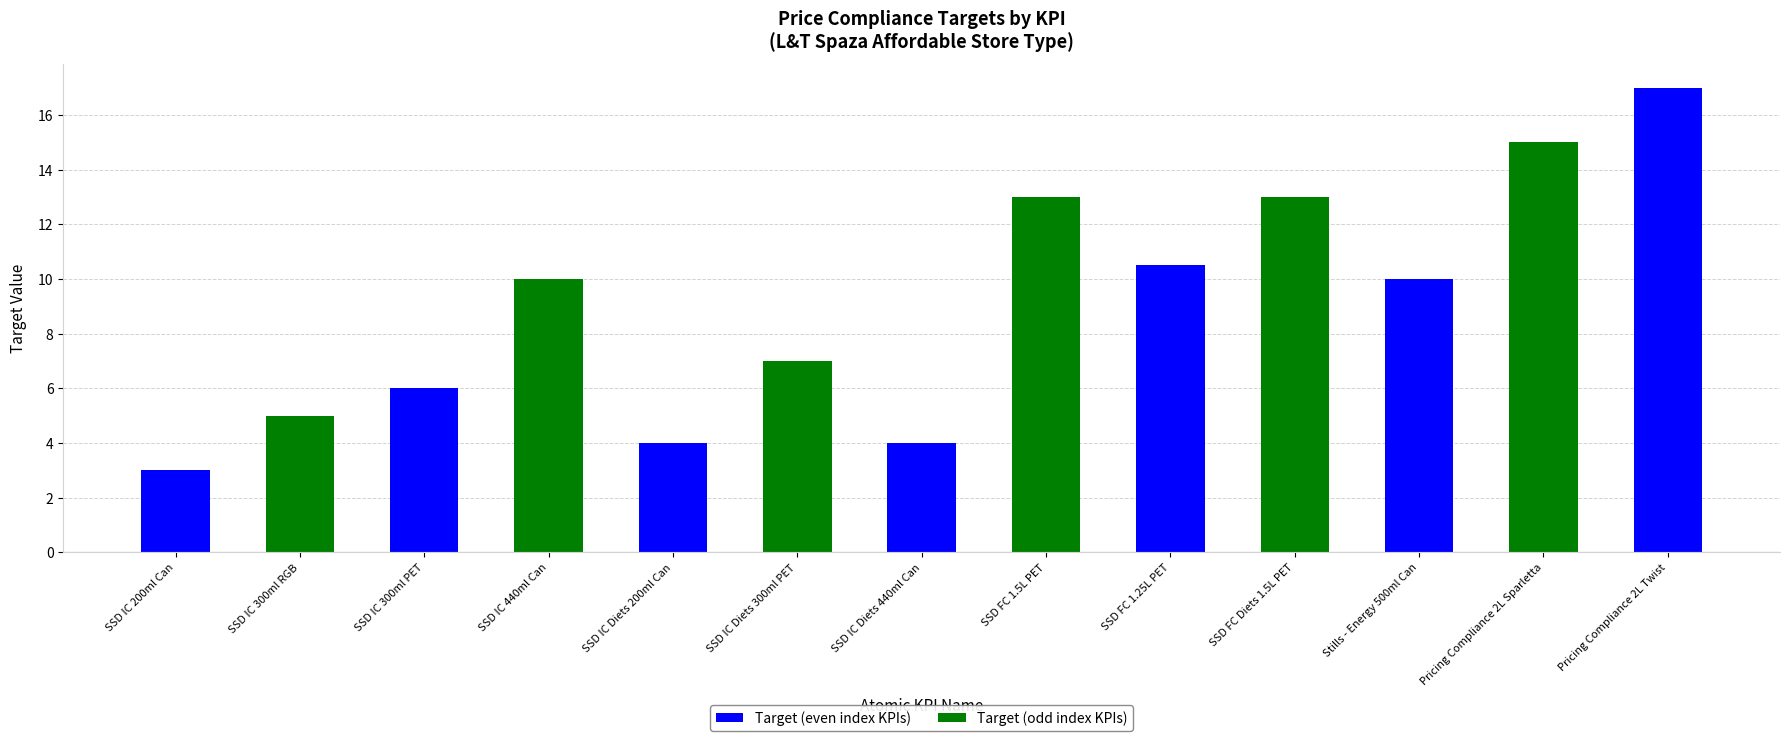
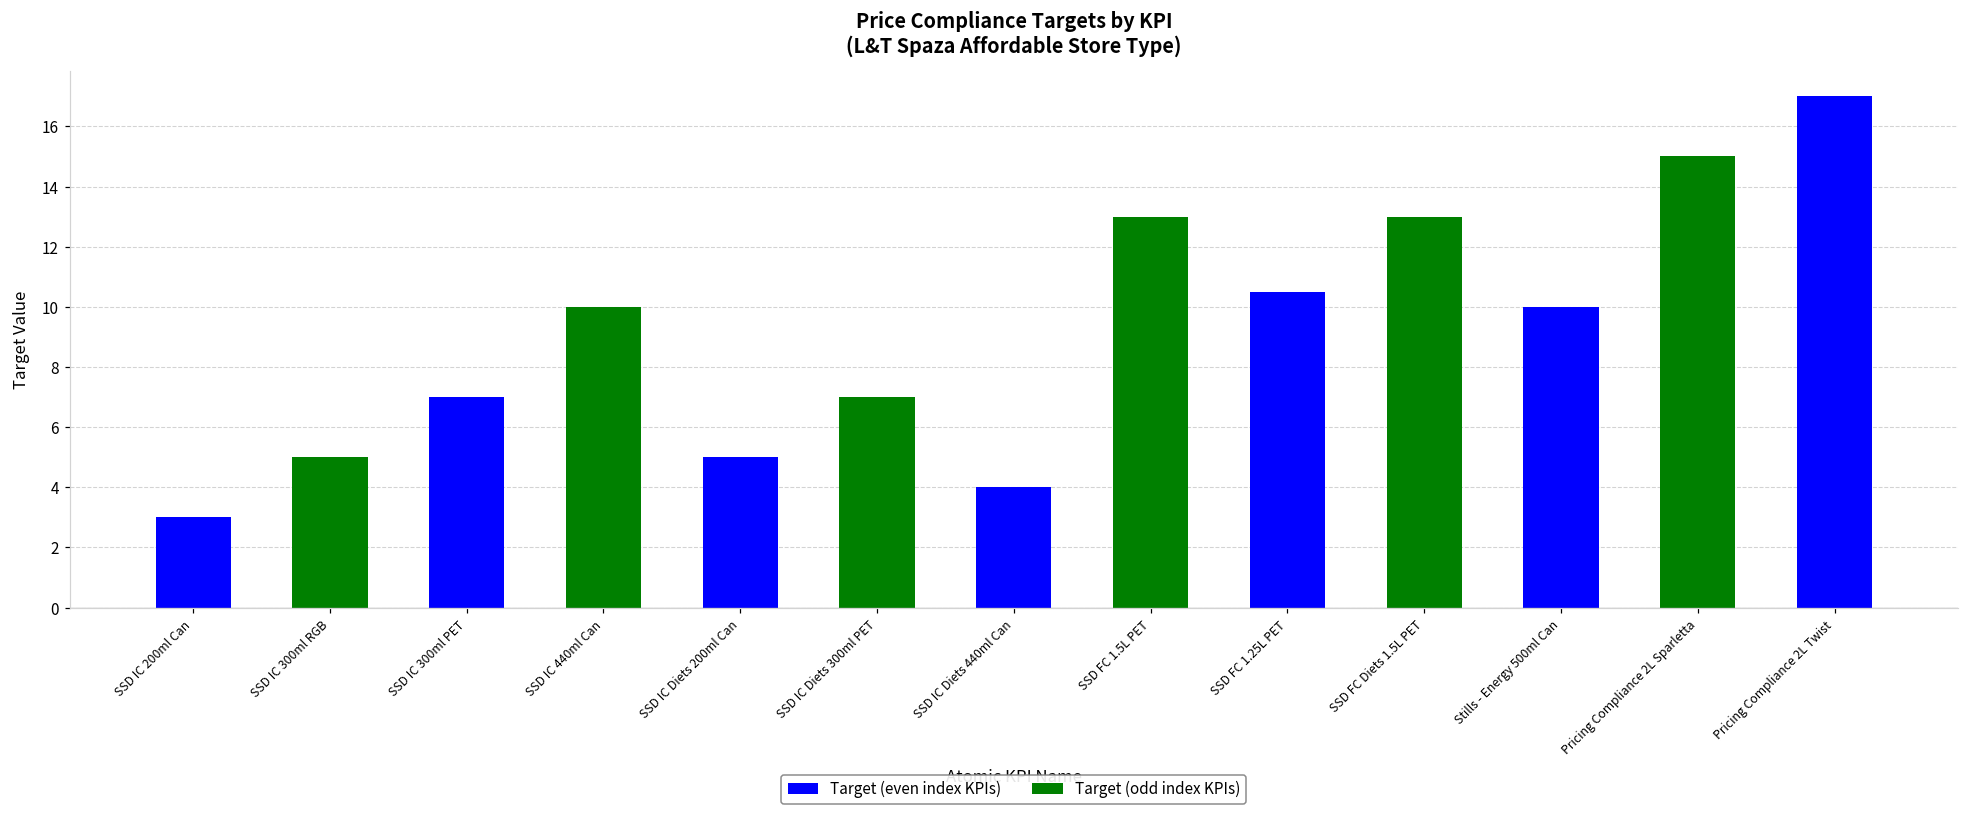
  {
    "Target (even index KPIs)": {
      "SSD IC 200ml Can": 3,
-     "SSD IC 300ml PET": 6,
-     "SSD IC Diets 200ml Can": 4,
+     "SSD IC 300ml PET": 7,
+     "SSD IC Diets 200ml Can": 5,
      "SSD IC Diets 440ml Can": 4,
      "SSD FC 1.25L PET": 10.5,
      "Stills - Energy 500ml Can": 10,
      "Pricing Compliance 2L Twist": 17
    },
    "Target (odd index KPIs)": {
      "SSD IC 300ml RGB": 5,
      "SSD IC 440ml Can": 10,
      "SSD IC Diets 300ml PET": 7,
      "SSD FC 1.5L PET": 13,
      "SSD FC Diets 1.5L PET": 13,
      "Pricing Compliance 2L Sparletta": 15
    }
  }
